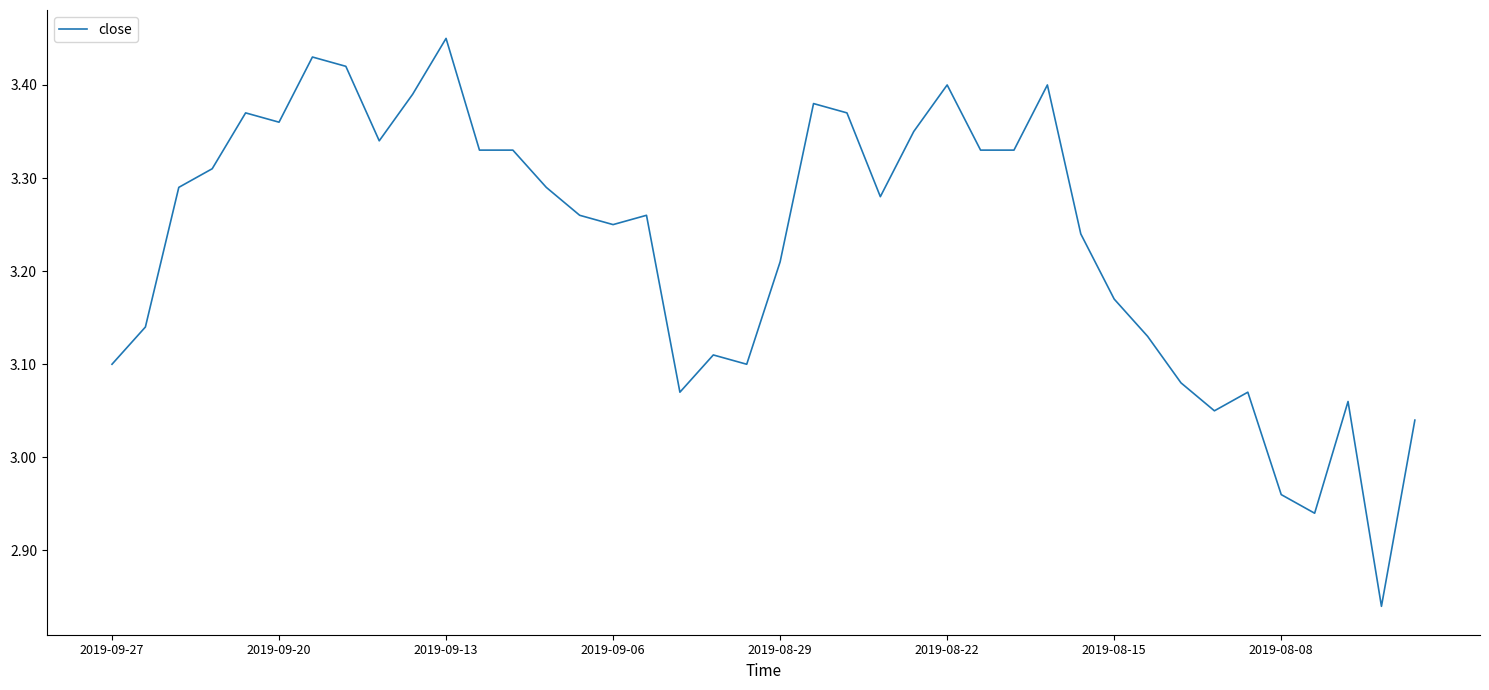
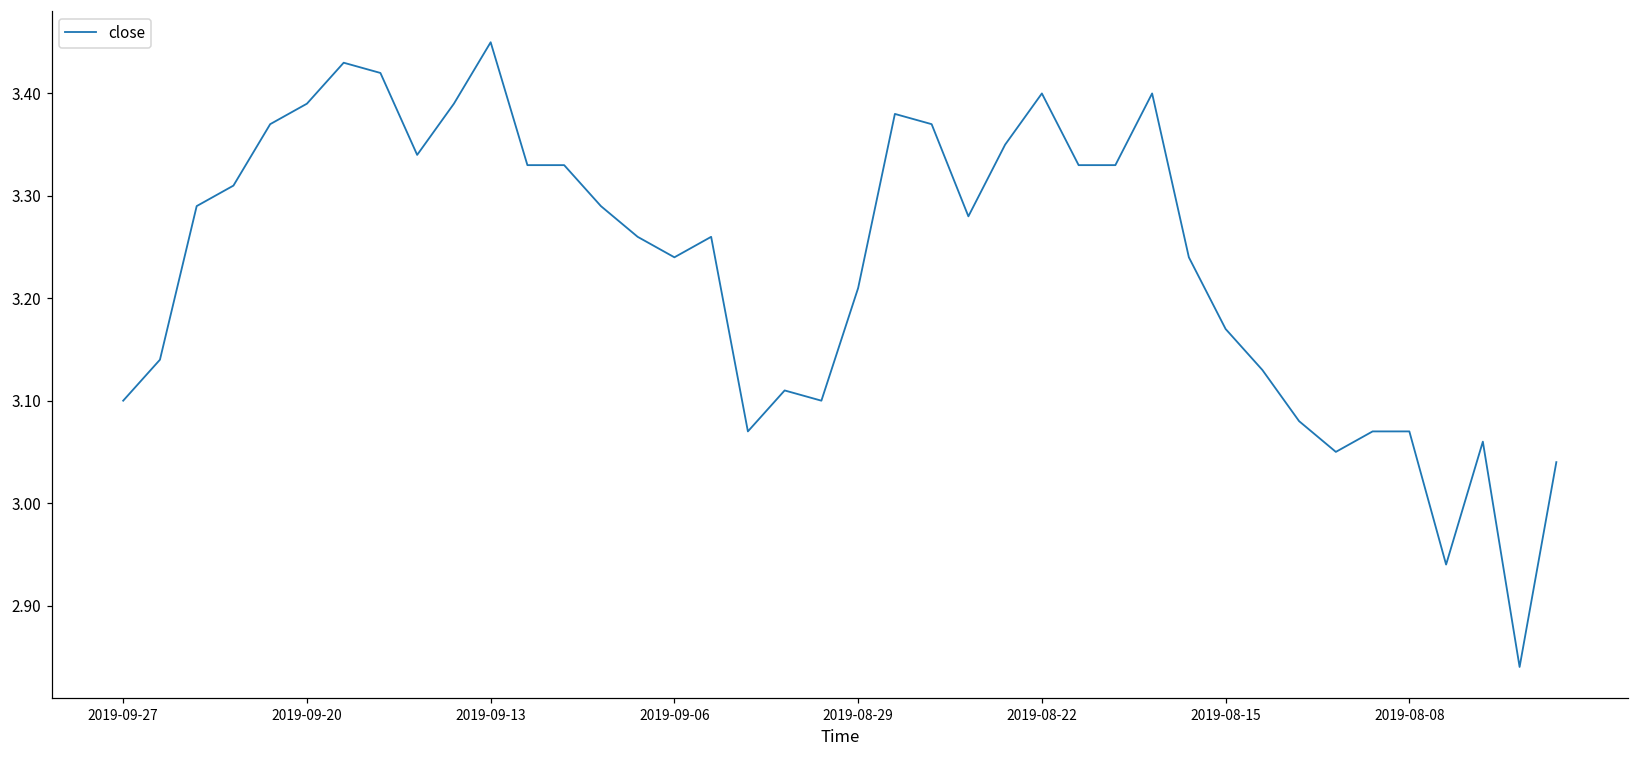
  {
    "2019-09-27": 3.10,
-   "2019-09-20": 3.36,
+   "2019-09-20": 3.39,
    "2019-09-13": 3.45,
-   "2019-09-06": 3.25,
+   "2019-09-06": 3.24,
    "2019-08-29": 3.21,
    "2019-08-22": 3.40,
    "2019-08-15": 3.17,
-   "2019-08-08": 2.96
+   "2019-08-08": 3.07
  }
